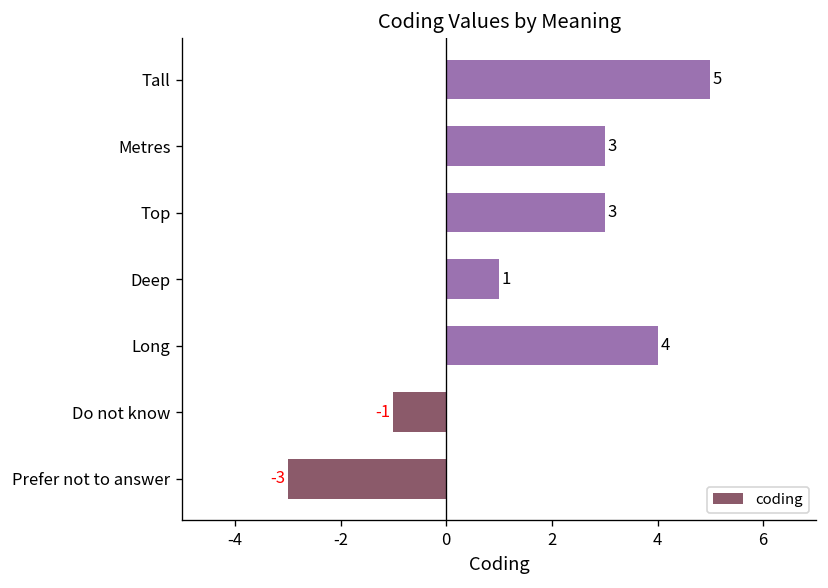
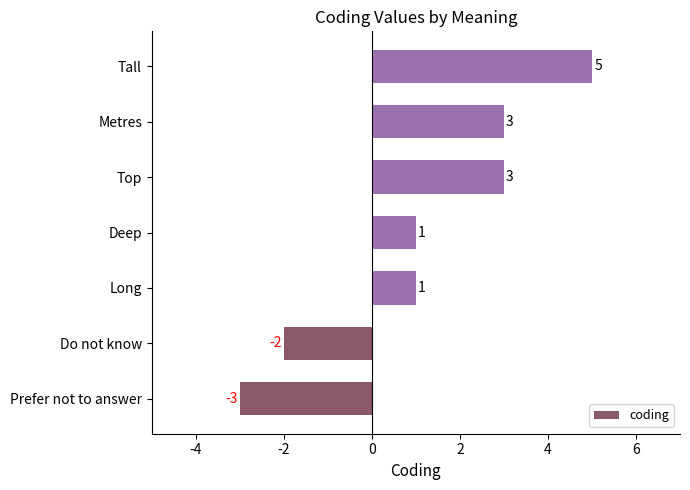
  {
    "Tall": 5,
    "Metres": 3,
    "Top": 3,
    "Deep": 1,
-   "Long": 4,
-   "Do not know": -1,
+   "Long": 1,
+   "Do not know": -2,
    "Prefer not to answer": -3
  }
